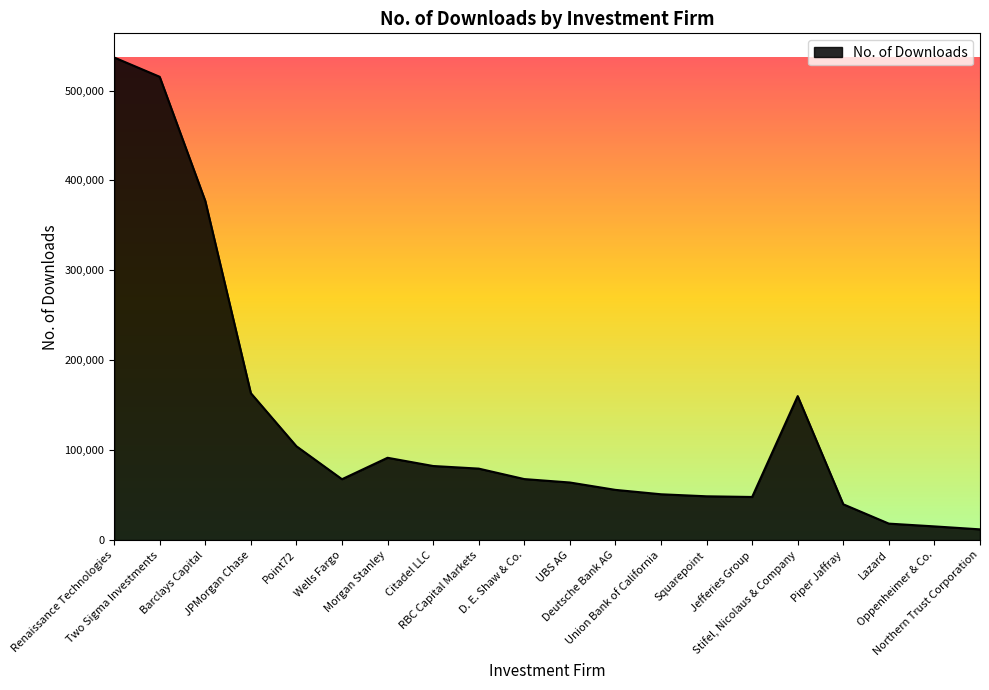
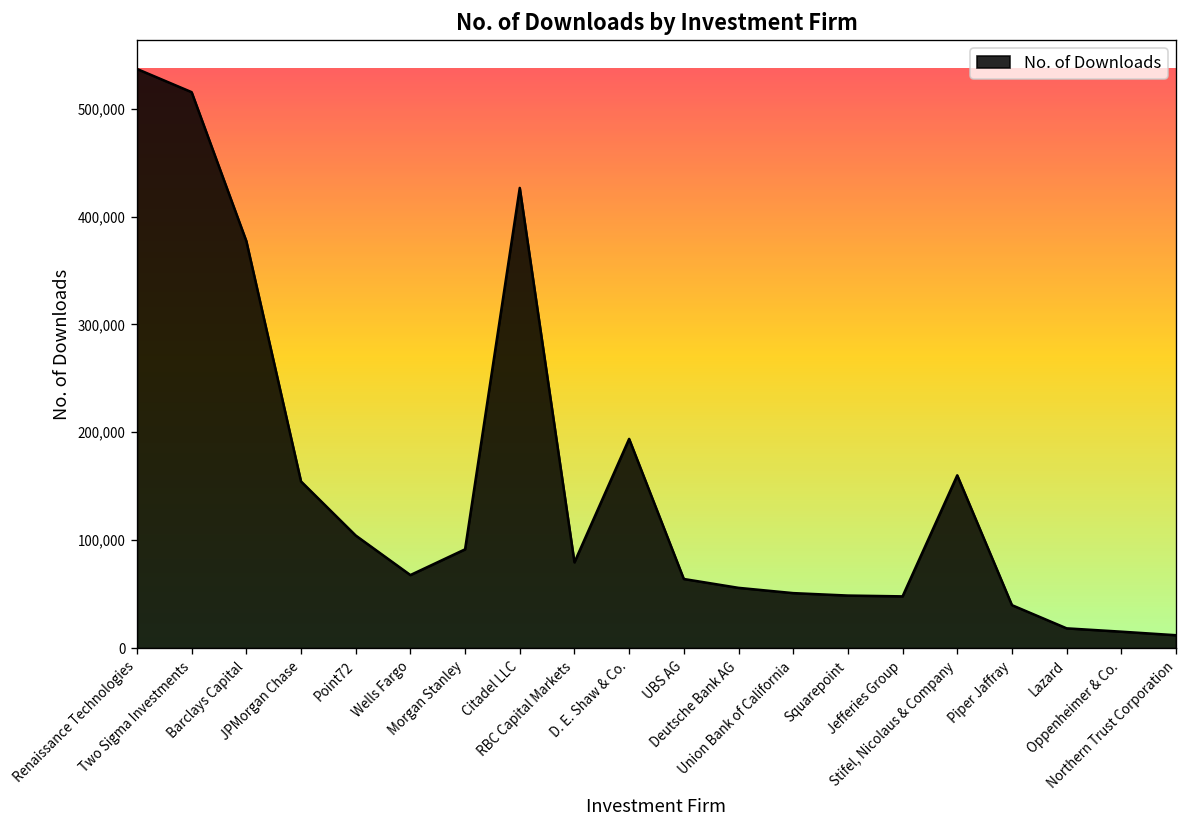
  {
    "Renaissance Technologies": "540,000",
    "Two Sigma Investments": "520,000",
    "Barclays Capital": "380,000",
-   "JPMorgan Chase": "160,000",
+   "JPMorgan Chase": "150,000",
    "Point72": "100,000",
    "Wells Fargo": "70,000",
    "Morgan Stanley": "90,000",
-   "Citadel LLC": "80,000",
+   "Citadel LLC": "430,000",
    "RBC Capital Markets": "80,000",
-   "D. E. Shaw & Co.": "70,000",
+   "D. E. Shaw & Co.": "190,000",
    "UBS AG": "60,000",
    "Deutsche Bank AG": "60,000",
    "Union Bank of California": "50,000",
    "Squarepoint": "50,000",
    "Jefferies Group": "50,000",
    "Stifel, Nicolaus & Company": "160,000",
    "Piper Jaffray": "40,000",
    "Lazard": "20,000",
    "Oppenheimer & Co.": "20,000",
    "Northern Trust Corporation": "10,000"
  }
